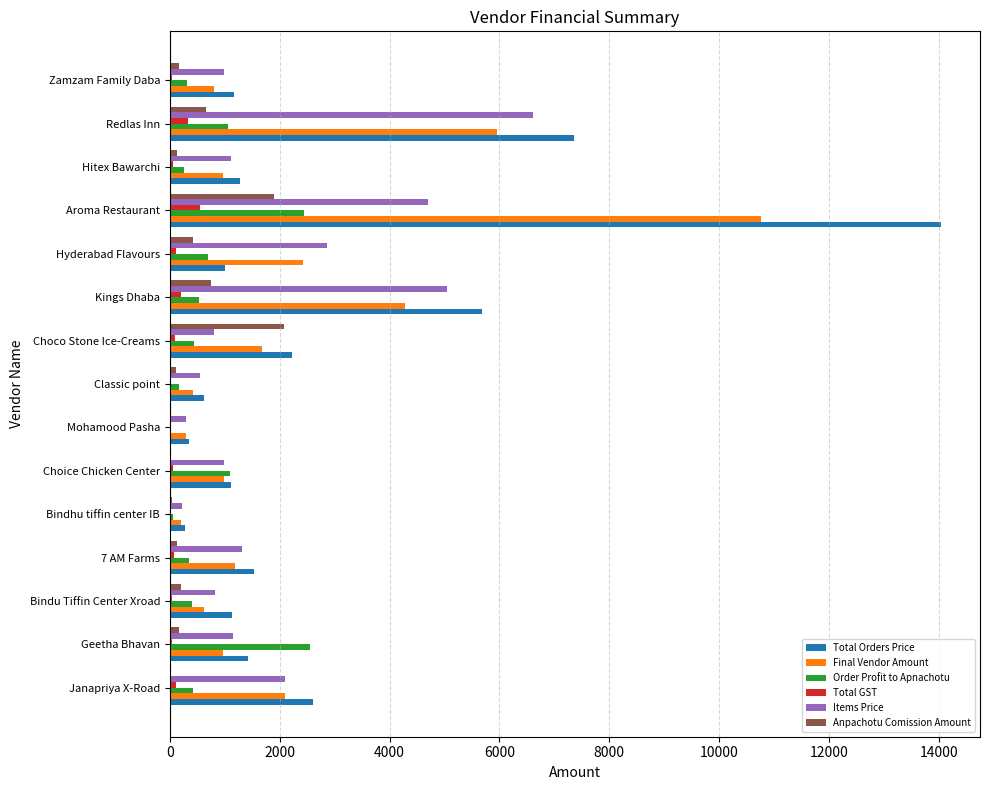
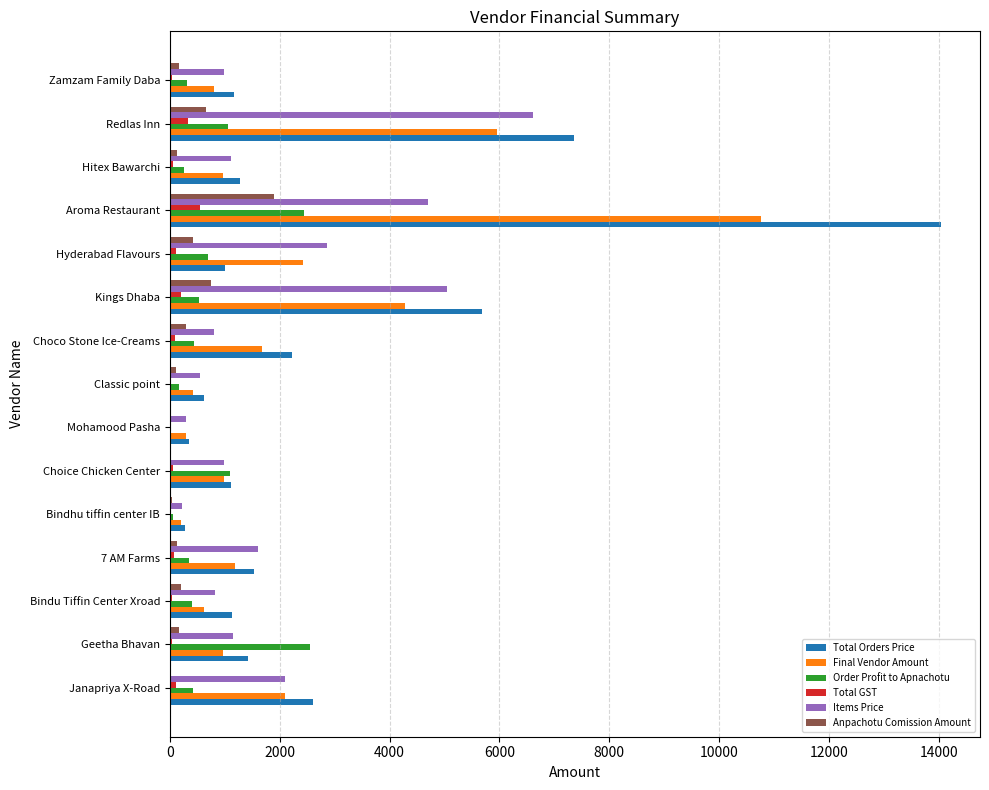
  {
    "Total Orders Price": {
      "Zamzam Family Daba": 1200,
      "Redlas Inn": 7300,
      "Hitex Bawarchi": 1300,
      "Aroma Restaurant": 14000,
      "Hyderabad Flavours": 1000,
      "Kings Dhaba": 5700,
      "Choco Stone Ice-Creams": 2200,
      "Classic point": 600,
      "Mohamood Pasha": 300,
      "Choice Chicken Center": 1100,
      "Bindhu tiffin center IB": 300,
      "7 AM Farms": 1500,
      "Bindu Tiffin Center Xroad": 1100,
      "Geetha Bhavan": 1400,
      "Janapriya X-Road": 2600
    },
    "Final Vendor Amount": {
      "Zamzam Family Daba": 800,
      "Redlas Inn": 6000,
      "Hitex Bawarchi": 1000,
      "Aroma Restaurant": 10800,
      "Hyderabad Flavours": 2400,
      "Kings Dhaba": 4300,
      "Choco Stone Ice-Creams": 1700,
      "Classic point": 400,
      "Mohamood Pasha": 300,
      "Choice Chicken Center": 1000,
      "Bindhu tiffin center IB": 200,
      "7 AM Farms": 1200,
      "Bindu Tiffin Center Xroad": 600,
      "Geetha Bhavan": 1000,
      "Janapriya X-Road": 2100
    },
    "Order Profit to Apnachotu": {
      "Zamzam Family Daba": 300,
      "Redlas Inn": 1100,
      "Hitex Bawarchi": 300,
      "Aroma Restaurant": 2400,
      "Hyderabad Flavours": 700,
      "Kings Dhaba": 500,
      "Choco Stone Ice-Creams": 400,
      "Classic point": 200,
      "Choice Chicken Center": 1100,
      "Bindhu tiffin center IB": 100,
      "7 AM Farms": 300,
      "Bindu Tiffin Center Xroad": 400,
      "Geetha Bhavan": 2500,
      "Janapriya X-Road": 400
    },
    "Total GST": {
      "Zamzam Family Daba": 0,
      "Redlas Inn": 300,
      "Hitex Bawarchi": 100,
      "Aroma Restaurant": 500,
      "Hyderabad Flavours": 100,
      "Kings Dhaba": 200,
      "Choco Stone Ice-Creams": 100,
      "Choice Chicken Center": 100,
      "7 AM Farms": 100,
      "Janapriya X-Road": 100
    },
    "Items Price": {
      "Zamzam Family Daba": 1000,
      "Redlas Inn": 6600,
      "Hitex Bawarchi": 1100,
      "Aroma Restaurant": 4700,
      "Hyderabad Flavours": 2900,
      "Kings Dhaba": 5000,
      "Choco Stone Ice-Creams": 800,
      "Classic point": 600,
      "Mohamood Pasha": 300,
      "Choice Chicken Center": 1000,
      "Bindhu tiffin center IB": 200,
-     "7 AM Farms": 1300,
+     "7 AM Farms": 1600,
      "Bindu Tiffin Center Xroad": 800,
      "Geetha Bhavan": 1100,
      "Janapriya X-Road": 2100
    },
    "Anpachotu Comission Amount": {
      "Zamzam Family Daba": 200,
      "Redlas Inn": 700,
      "Hitex Bawarchi": 100,
      "Aroma Restaurant": 1900,
      "Hyderabad Flavours": 400,
      "Kings Dhaba": 800,
-     "Choco Stone Ice-Creams": 2100,
+     "Choco Stone Ice-Creams": 300,
      "Classic point": 100,
      "Mohamood Pasha": 0,
      "Choice Chicken Center": 0,
      "7 AM Farms": 100,
      "Bindu Tiffin Center Xroad": 200,
      "Geetha Bhavan": 200,
      "Janapriya X-Road": 0
    }
  }
